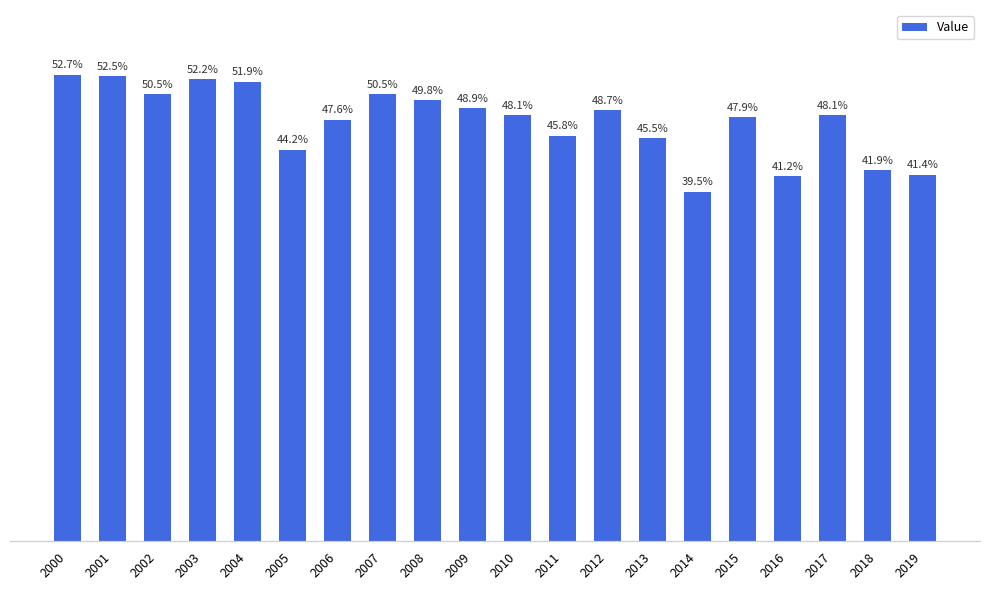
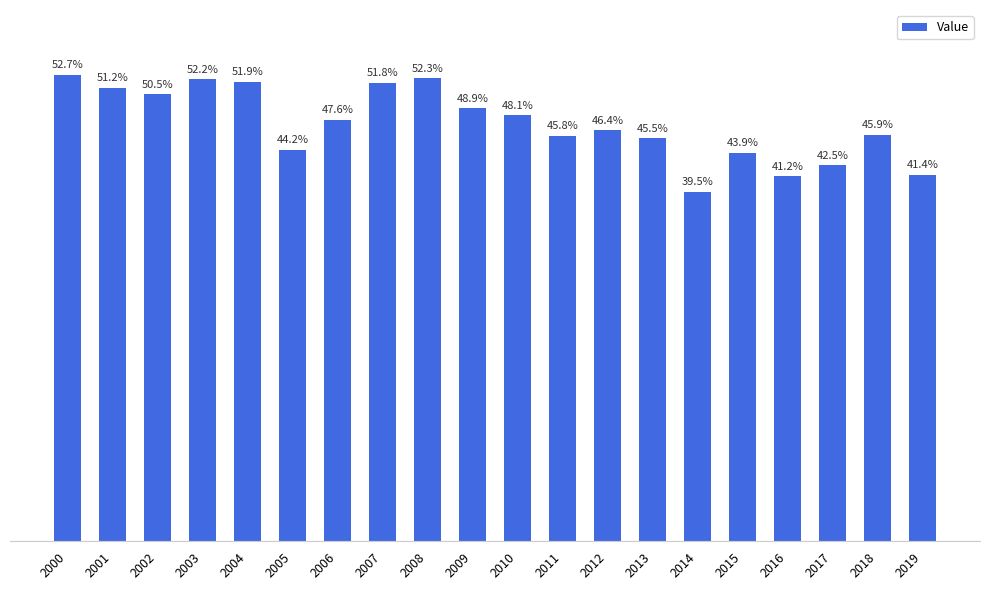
  {
    "2000": "52.7%",
-   "2001": "52.5%",
+   "2001": "51.2%",
    "2002": "50.5%",
    "2003": "52.2%",
    "2004": "51.9%",
    "2005": "44.2%",
    "2006": "47.6%",
-   "2007": "50.5%",
-   "2008": "49.8%",
+   "2007": "51.8%",
+   "2008": "52.3%",
    "2009": "48.9%",
    "2010": "48.1%",
    "2011": "45.8%",
-   "2012": "48.7%",
+   "2012": "46.4%",
    "2013": "45.5%",
    "2014": "39.5%",
-   "2015": "47.9%",
+   "2015": "43.9%",
    "2016": "41.2%",
-   "2017": "48.1%",
-   "2018": "41.9%",
+   "2017": "42.5%",
+   "2018": "45.9%",
    "2019": "41.4%"
  }
